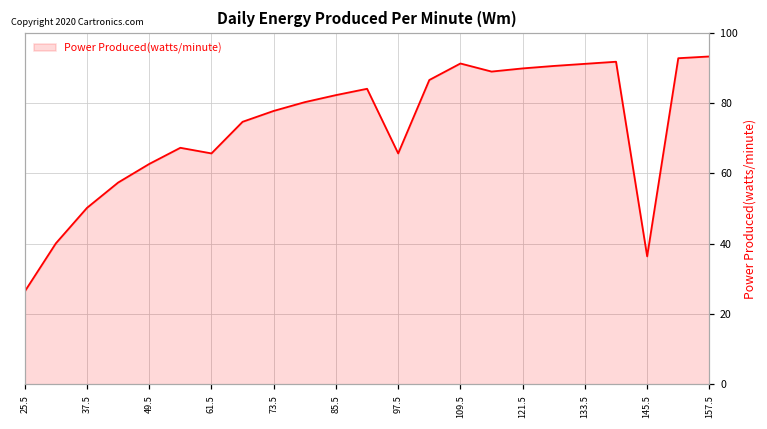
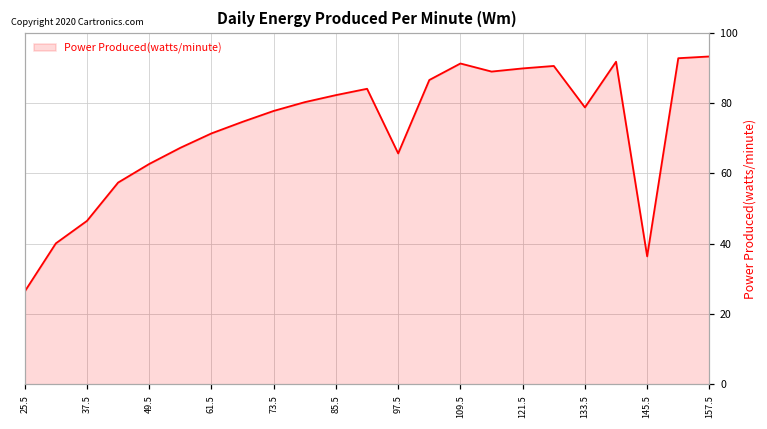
  {
    "25.5": 26,
-   "37.5": 50,
+   "37.5": 47,
    "49.5": 63,
-   "61.5": 66,
+   "61.5": 71,
    "73.5": 78,
    "85.5": 82,
    "97.5": 66,
    "109.5": 91,
    "121.5": 90,
-   "133.5": 91,
+   "133.5": 79,
    "145.5": 36,
    "157.5": 93
  }
